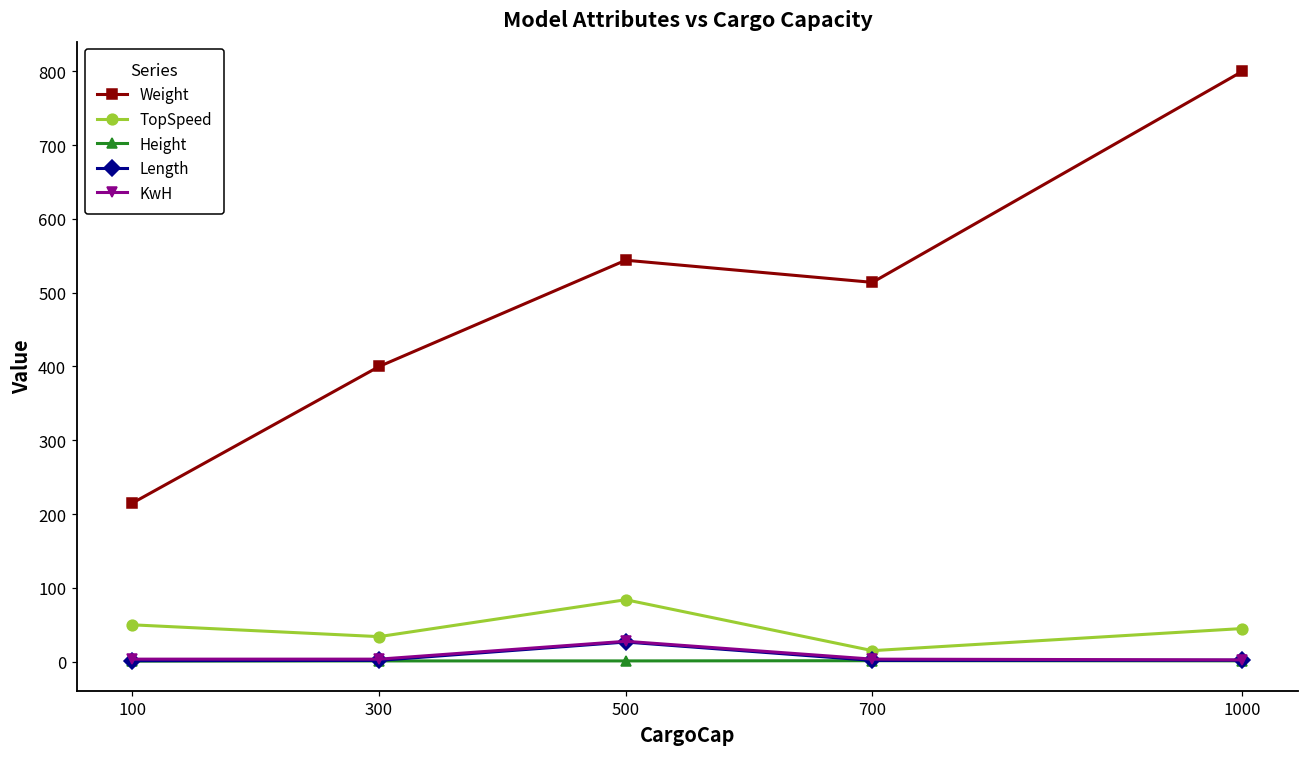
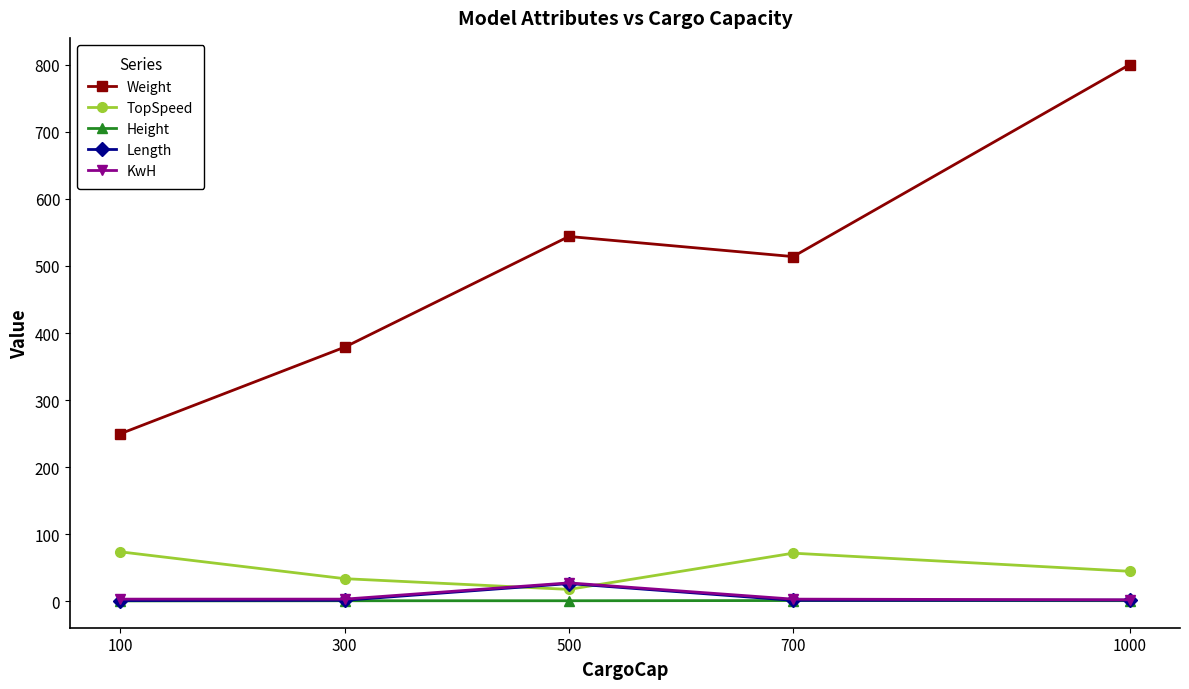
  {
    "Weight": {
-     "100": 220,
-     "300": 400,
+     "100": 250,
+     "300": 380,
      "500": 540,
      "700": 510,
      "1000": 800
    },
    "TopSpeed": {
-     "100": 50,
+     "100": 70,
      "300": 30,
-     "500": 80,
-     "700": 20,
+     "500": 20,
+     "700": 70,
      "1000": 50
    },
    "Height": {
      "500": 0
    }
  }
